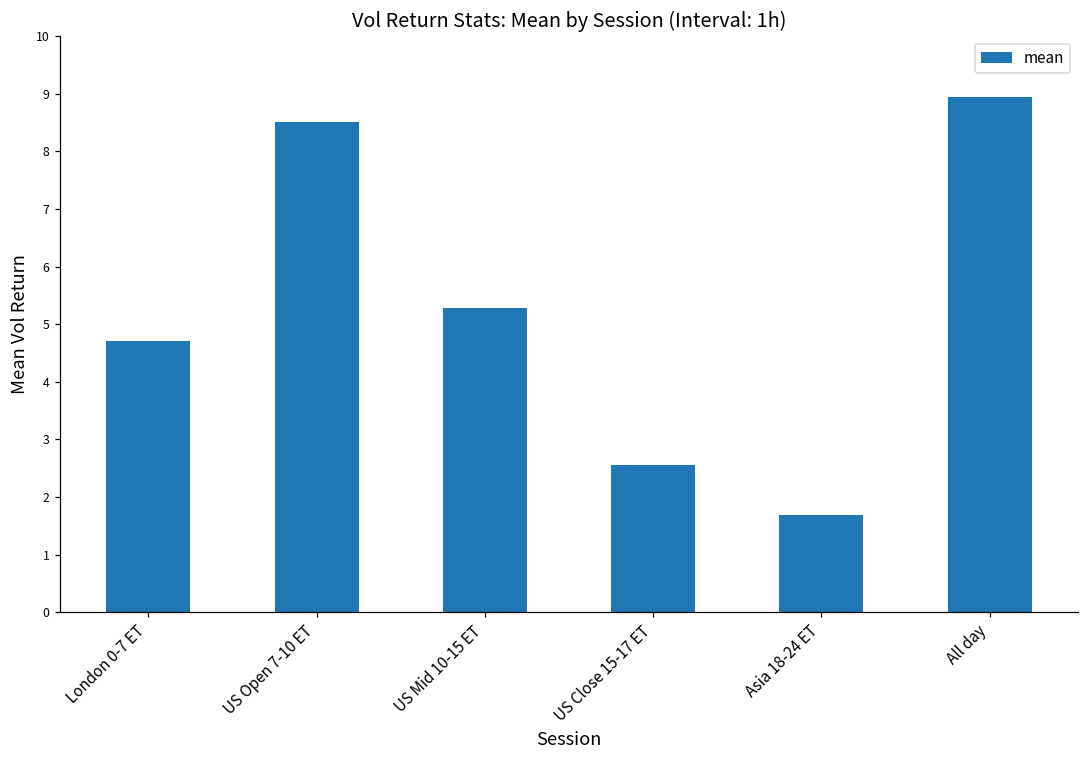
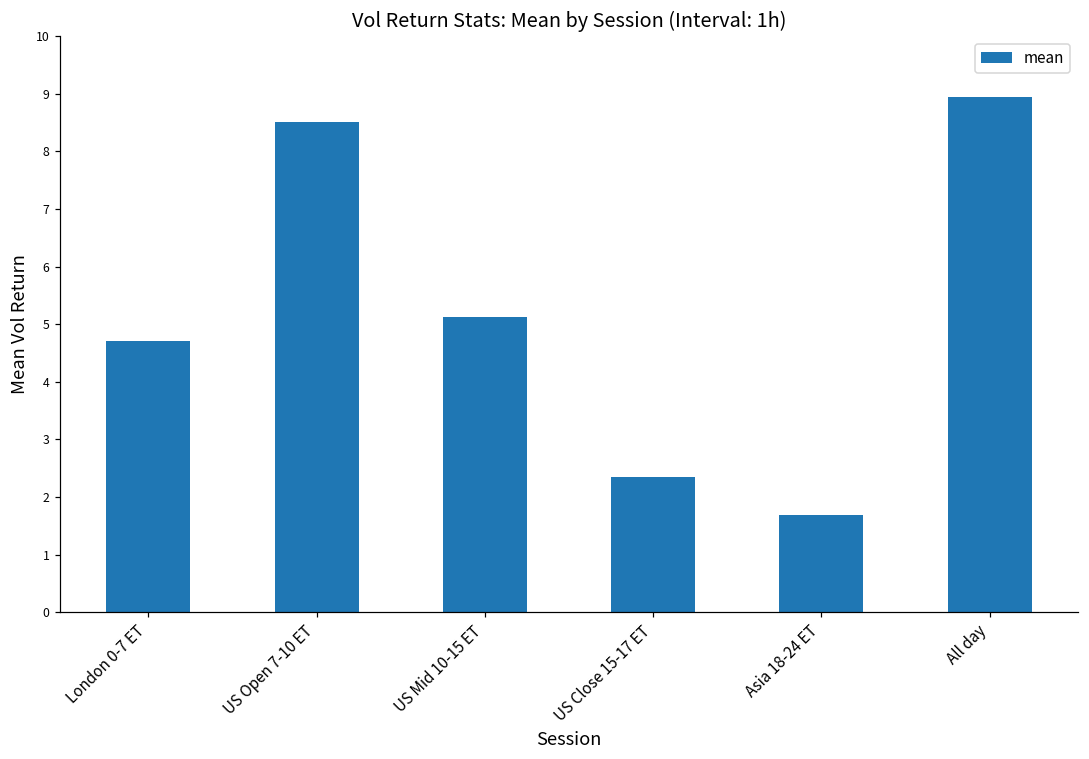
  {
    "London 0-7 ET": 4.7,
    "US Open 7-10 ET": 8.5,
-   "US Mid 10-15 ET": 5.3,
-   "US Close 15-17 ET": 2.6,
+   "US Mid 10-15 ET": 5.1,
+   "US Close 15-17 ET": 2.3,
    "Asia 18-24 ET": 1.7,
    "All day": 8.9
  }
